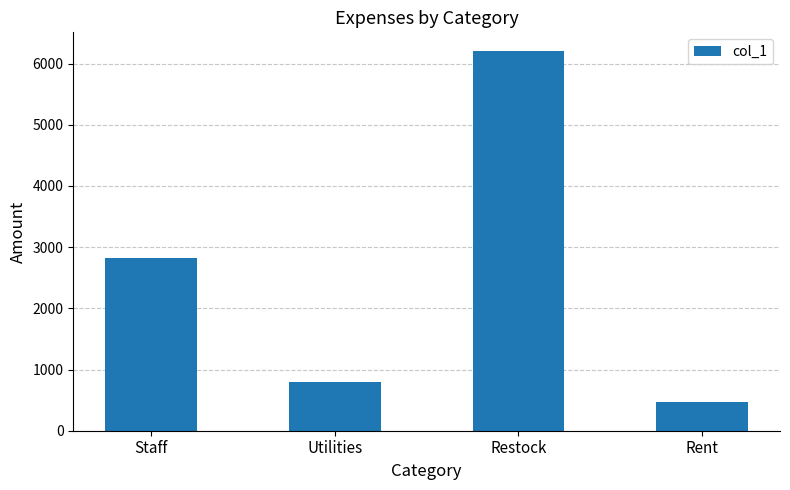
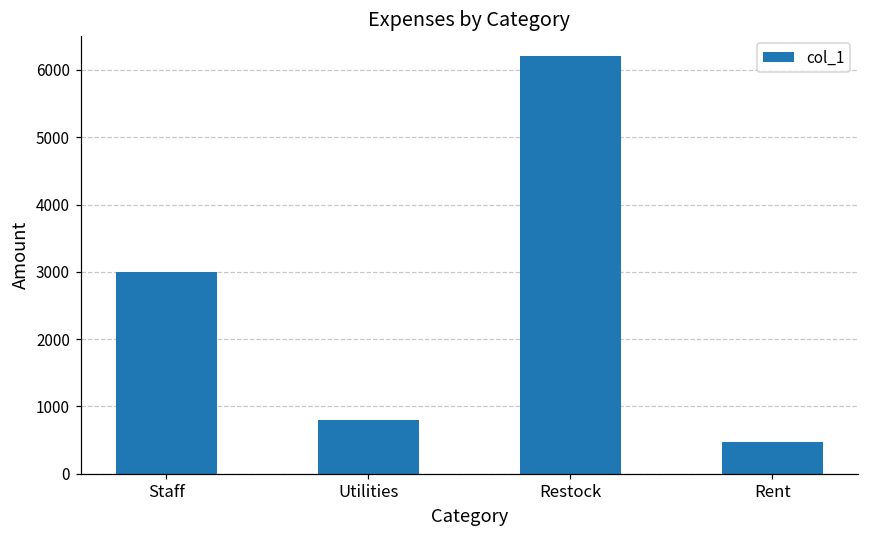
  {
-   "Staff": 2800,
+   "Staff": 3000,
    "Utilities": 800,
    "Restock": 6200,
    "Rent": 500
  }
